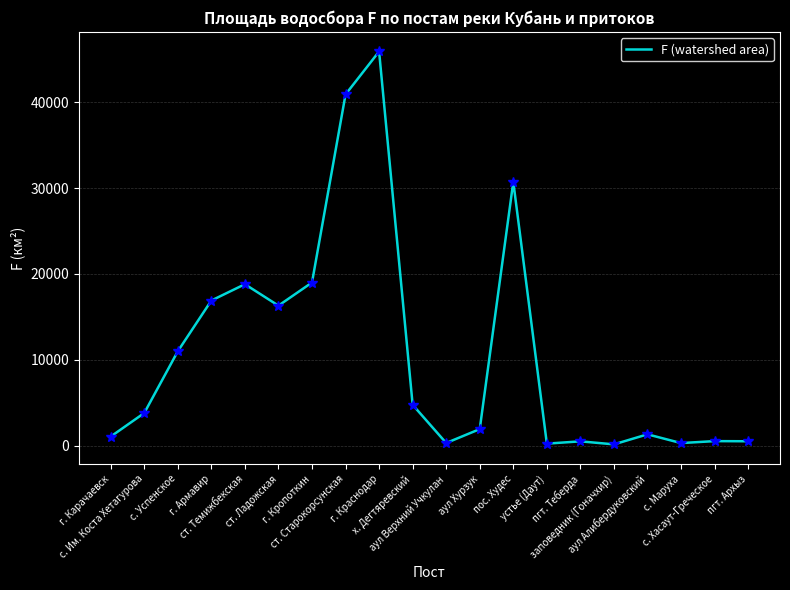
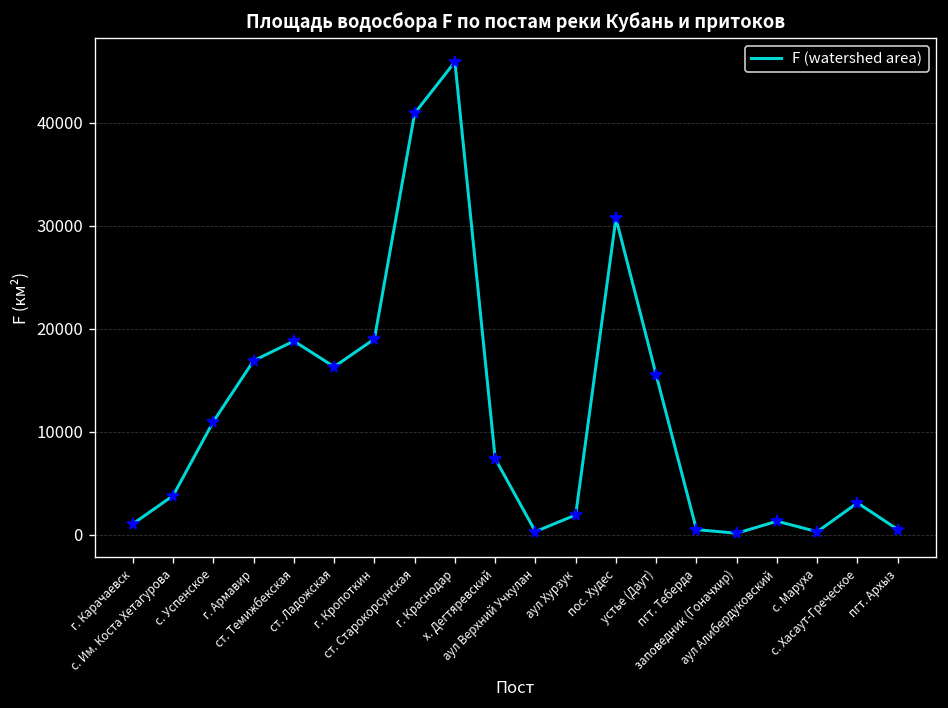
  {
    "г. Карачаевск": 1000,
    "с. Им. Коста Хетагурова": 4000,
    "с. Успенское": 11000,
    "г. Армавир": 17000,
    "ст. Темижбекская": 19000,
    "ст. Ладожская": 16000,
    "г. Кропоткин": 19000,
    "ст. Старокорсунская": 41000,
    "г. Краснодар": 46000,
-   "х. Дегтяревский": 5000,
+   "х. Дегтяревский": 7000,
    "аул Верхний Учкулан": 0,
    "аул Хурзук": 2000,
    "пос. Худес": 31000,
-   "устье (Даут)": 0,
+   "устье (Даут)": 16000,
    "пгт. Теберда": 1000,
    "заповедник (Гоначхир)": 0,
    "аул Алибердуковский": 1000,
    "с. Маруха": 0,
-   "с. Хасаут-Греческое": 1000,
+   "с. Хасаут-Греческое": 3000,
    "пгт. Архыз": 1000
  }
